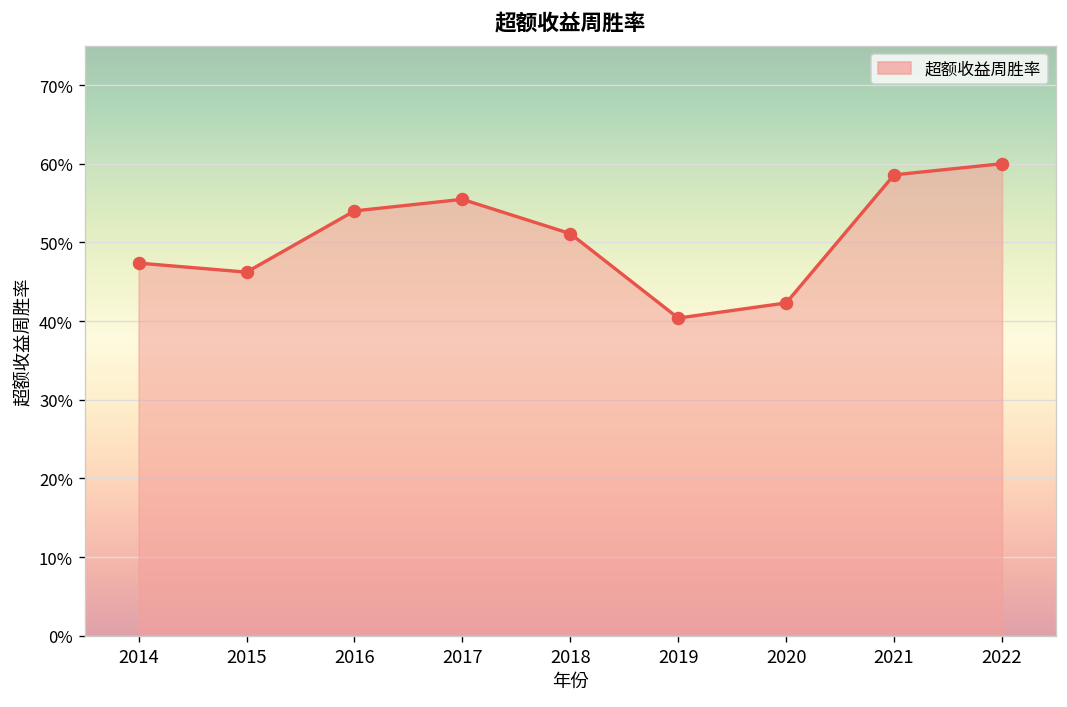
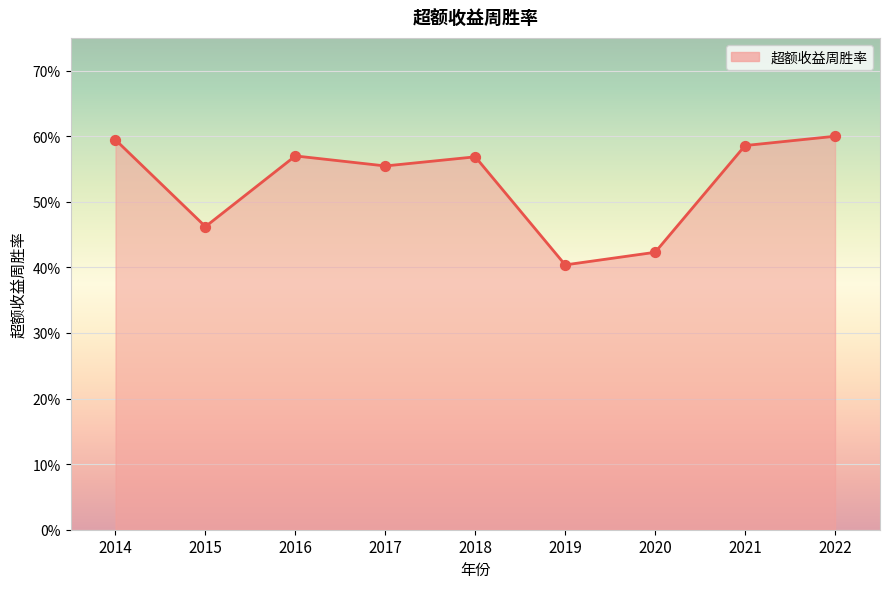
  {
-   "2014": "47%",
+   "2014": "59%",
    "2015": "46%",
-   "2016": "54%",
+   "2016": "57%",
    "2017": "55%",
-   "2018": "51%",
+   "2018": "57%",
    "2019": "40%",
    "2020": "42%",
    "2021": "59%",
    "2022": "60%"
  }
